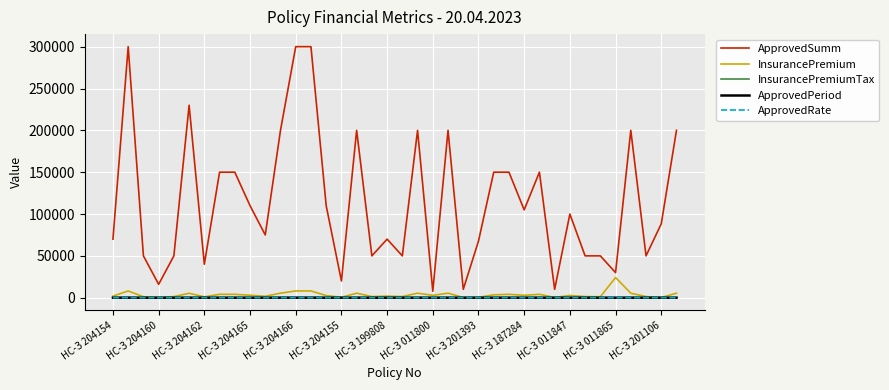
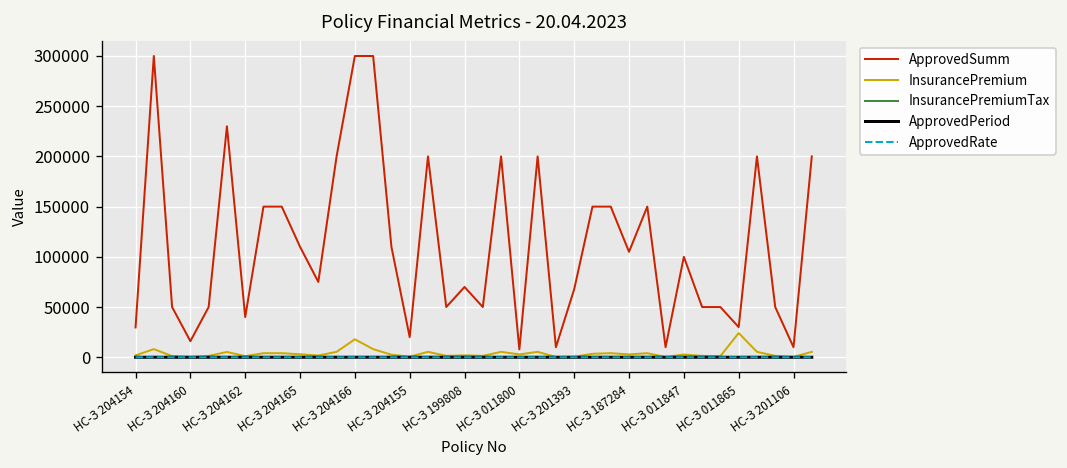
  {
    "ApprovedSumm": {
-     "НС-З 204154": 70000,
+     "НС-З 204154": 30000,
      "НС-З 204160": 20000,
      "НС-З 204162": 40000,
      "НС-З 204165": 110000,
      "НС-З 204166": 300000,
      "НС-З 204155": 20000,
      "НС-З 199808": 70000,
      "НС-З 011800": 10000,
      "НС-З 201393": 70000,
      "НС-З 187284": 110000,
      "НС-З 011847": 100000,
      "НС-З 011865": 30000,
-     "НС-З 201106": 90000
+     "НС-З 201106": 10000
    },
    "InsurancePremium": {
-     "НС-З 204166": 10000,
+     "НС-З 204166": 20000,
      "НС-З 011865": 20000
    },
    "ApprovedRate": {
      "НС-З 204166": 0,
      "НС-З 011865": 0
    }
  }
